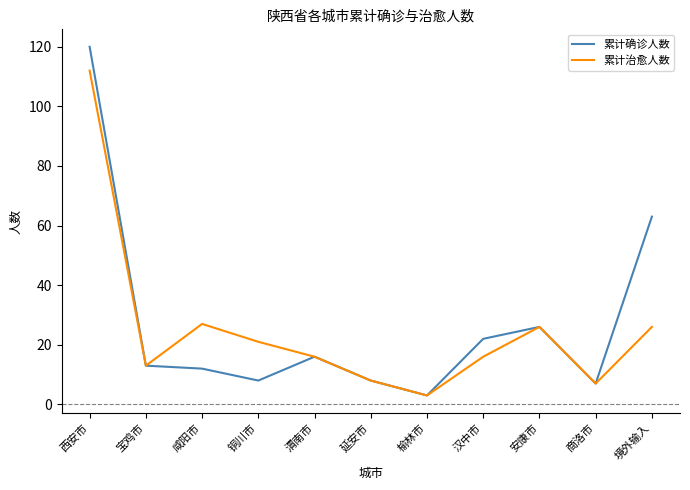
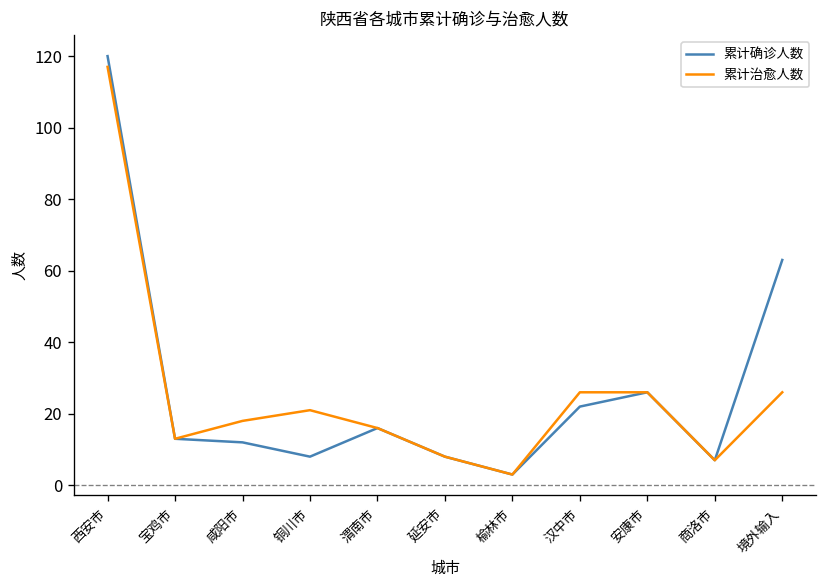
  {
    "累计确诊人数": {
      "西安市": 120,
      "咸阳市": 12,
      "铜川市": 8,
      "汉中市": 22,
      "境外输入": 63
    },
    "累计治愈人数": {
-     "西安市": 112,
-     "咸阳市": 27,
+     "西安市": 117,
+     "咸阳市": 18,
      "铜川市": 21,
-     "汉中市": 16,
+     "汉中市": 26,
      "境外输入": 26
    }
  }
